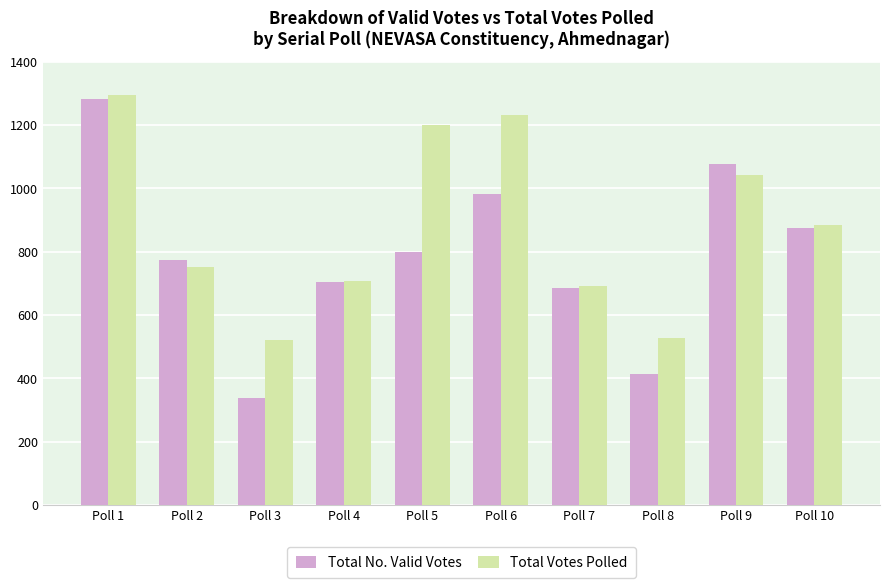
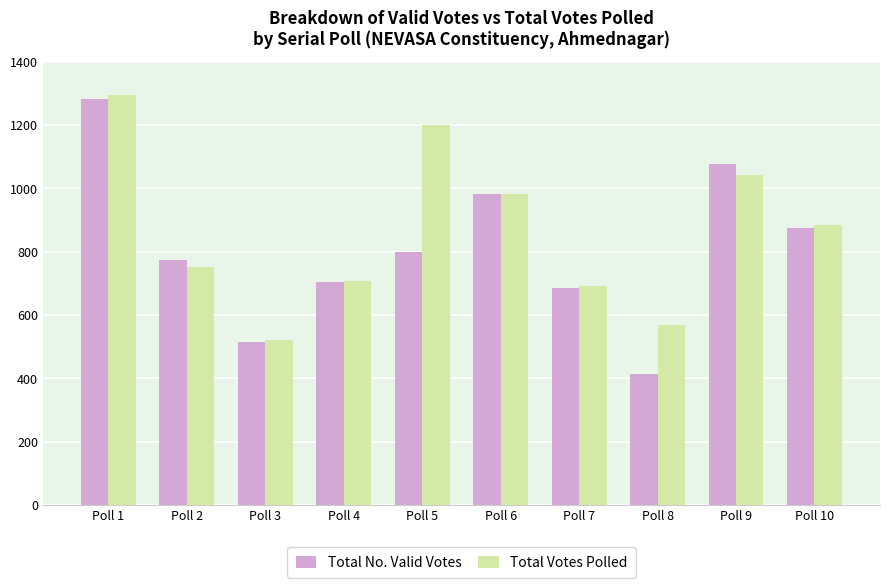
  {
    "Total No. Valid Votes": {
      "Poll 1": 1280,
      "Poll 2": 770,
-     "Poll 3": 340,
+     "Poll 3": 520,
      "Poll 4": 710,
      "Poll 5": 800,
      "Poll 6": 980,
      "Poll 7": 690,
      "Poll 8": 410,
      "Poll 9": 1080,
      "Poll 10": 880
    },
    "Total Votes Polled": {
      "Poll 1": 1300,
      "Poll 2": 750,
      "Poll 3": 520,
      "Poll 4": 710,
      "Poll 5": 1200,
-     "Poll 6": 1230,
+     "Poll 6": 980,
      "Poll 7": 690,
-     "Poll 8": 530,
+     "Poll 8": 570,
      "Poll 9": 1040,
      "Poll 10": 880
    }
  }
